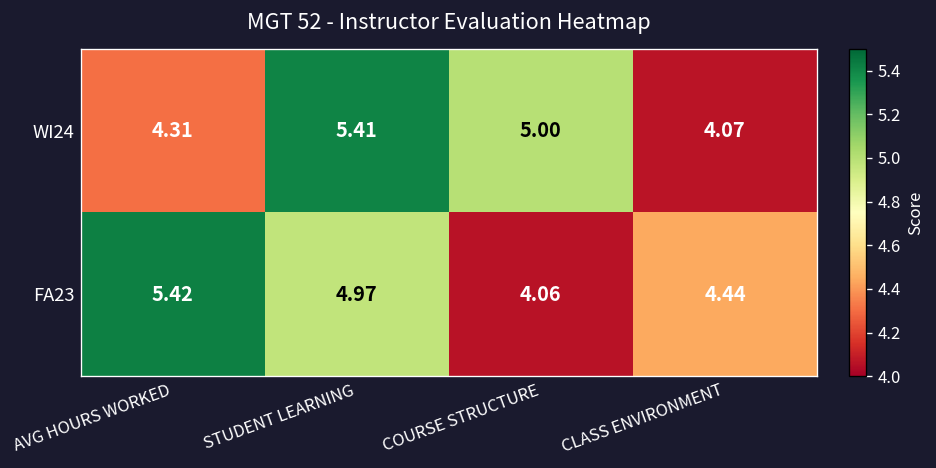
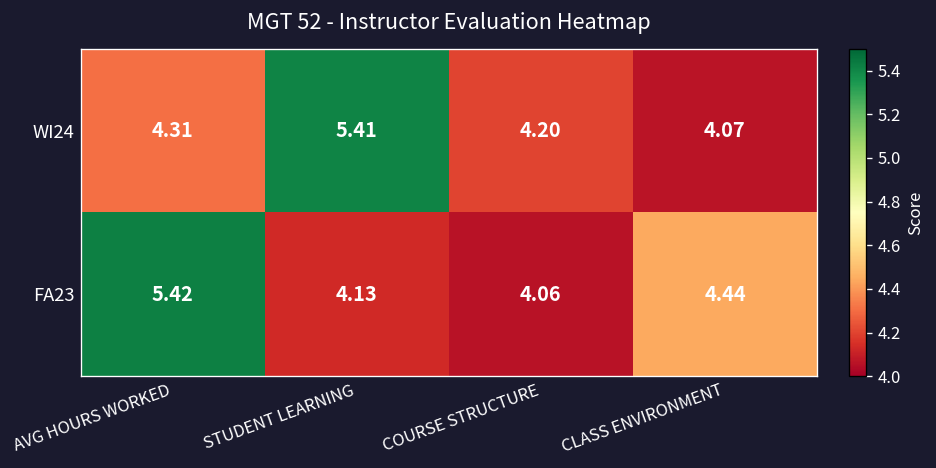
  {
    "WI24": {
      "AVG HOURS WORKED": 4.31,
      "STUDENT LEARNING": 5.41,
-     "COURSE STRUCTURE": 5.00,
+     "COURSE STRUCTURE": 4.20,
      "CLASS ENVIRONMENT": 4.07
    },
    "FA23": {
      "AVG HOURS WORKED": 5.42,
-     "STUDENT LEARNING": 4.97,
+     "STUDENT LEARNING": 4.13,
      "COURSE STRUCTURE": 4.06,
      "CLASS ENVIRONMENT": 4.44
    }
  }
